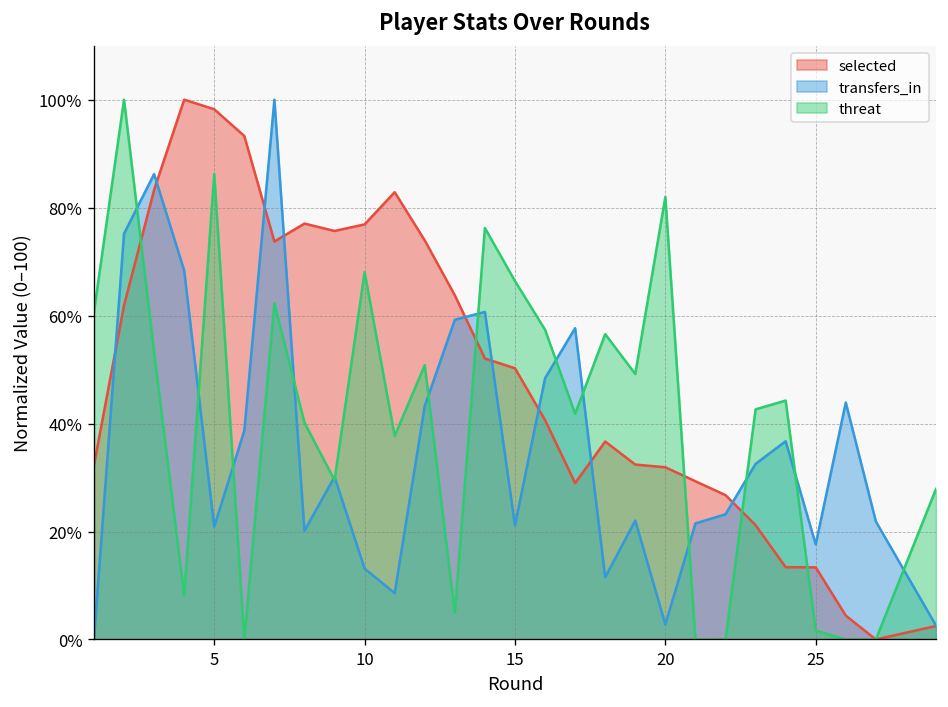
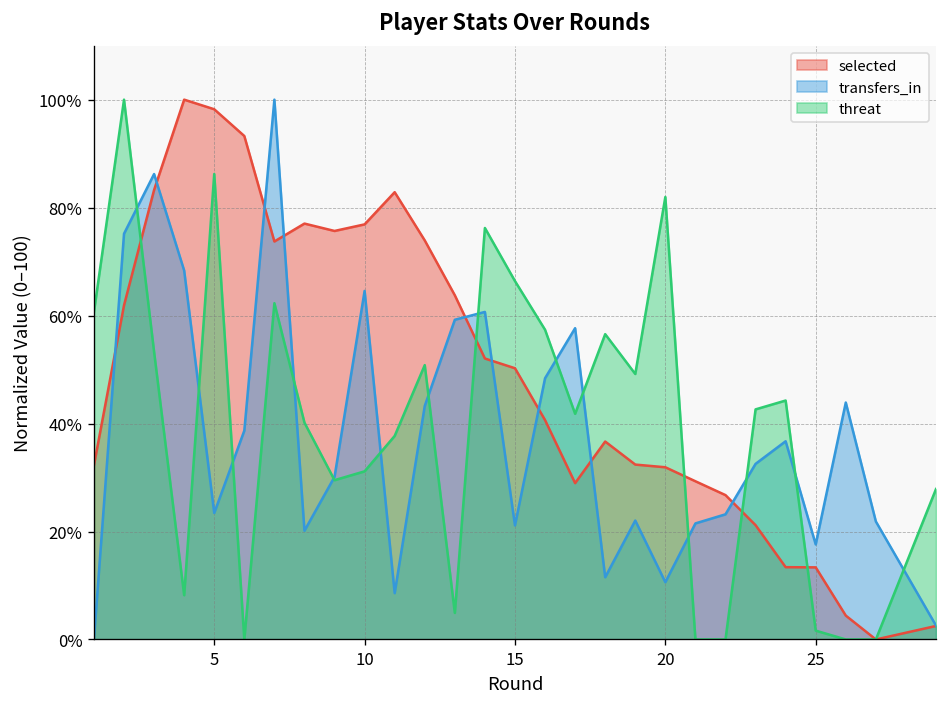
  {
    "selected": {
      "5": "98%",
      "10": "77%",
      "15": "50%",
      "20": "32%",
      "25": "13%"
    },
    "transfers_in": {
-     "5": "21%",
-     "10": "13%",
+     "5": "23%",
+     "10": "65%",
      "15": "21%",
-     "20": "3%",
+     "20": "11%",
      "25": "18%"
    },
    "threat": {
      "5": "86%",
-     "10": "68%",
+     "10": "31%",
      "15": "66%",
      "20": "82%",
      "25": "2%"
    }
  }
